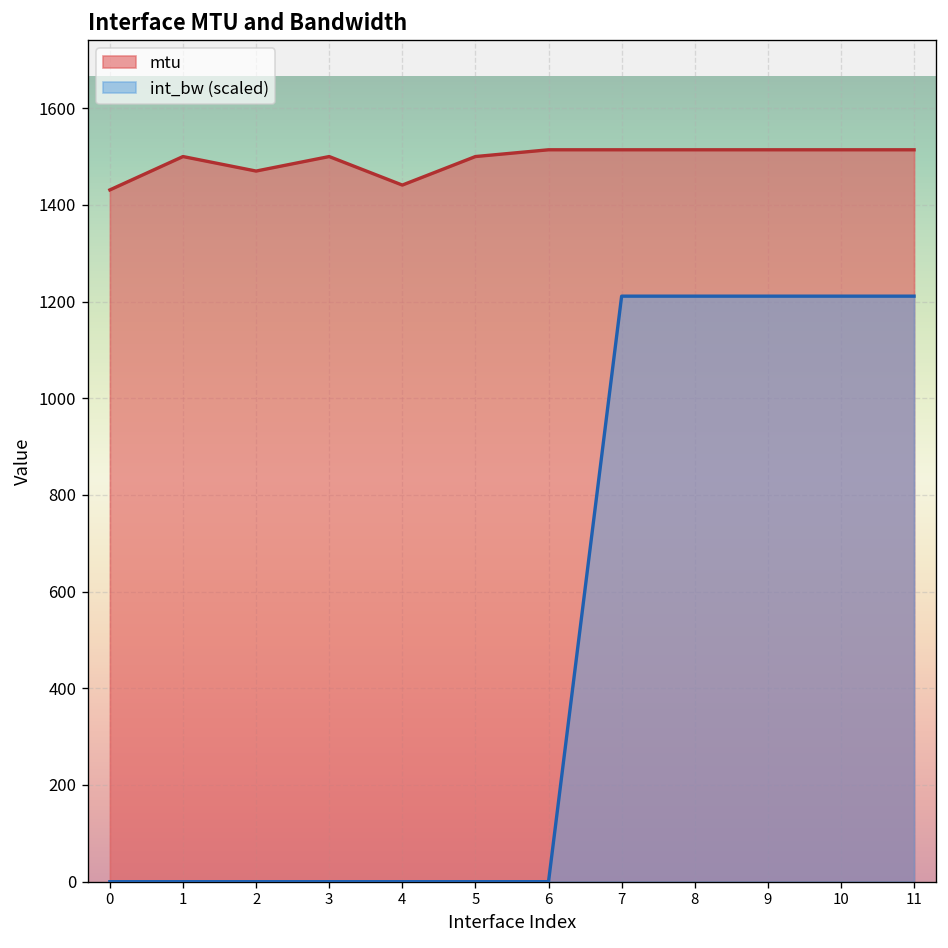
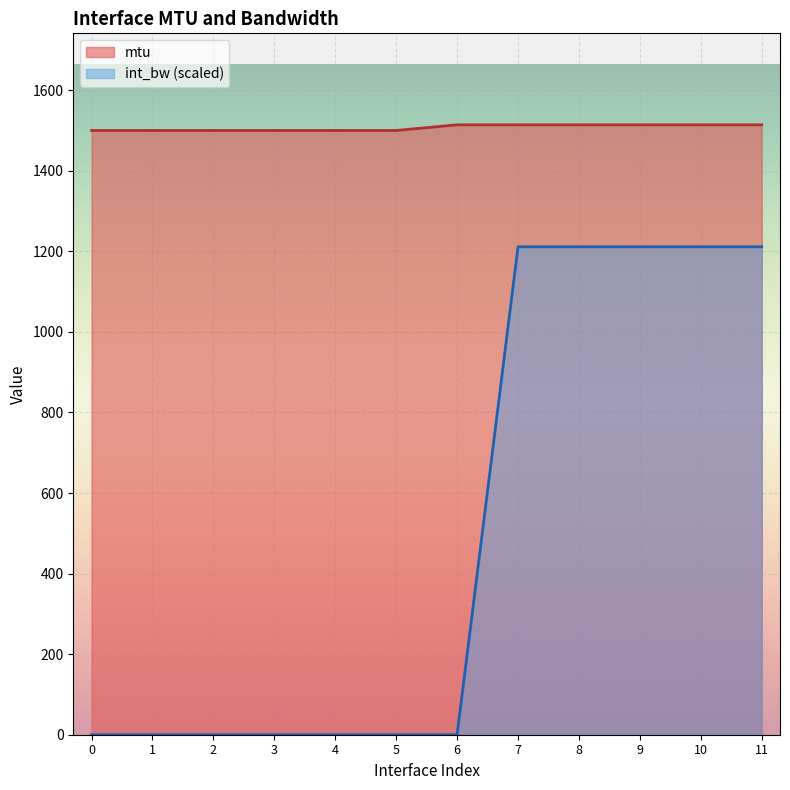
  {
    "mtu": {
-     "0": 1430,
+     "0": 1500,
      "1": 1500,
-     "2": 1470,
+     "2": 1500,
      "3": 1500,
-     "4": 1440,
+     "4": 1500,
      "5": 1500,
      "6": 1510,
      "7": 1510,
      "8": 1510,
      "9": 1510,
      "10": 1510,
      "11": 1510
    },
    "int_bw (scaled)": {
      "0": 0,
      "1": 0,
      "2": 0,
      "3": 0,
      "4": 0,
      "5": 0,
      "6": 0,
      "7": 1210,
      "8": 1210,
      "9": 1210,
      "10": 1210,
      "11": 1210
    }
  }
